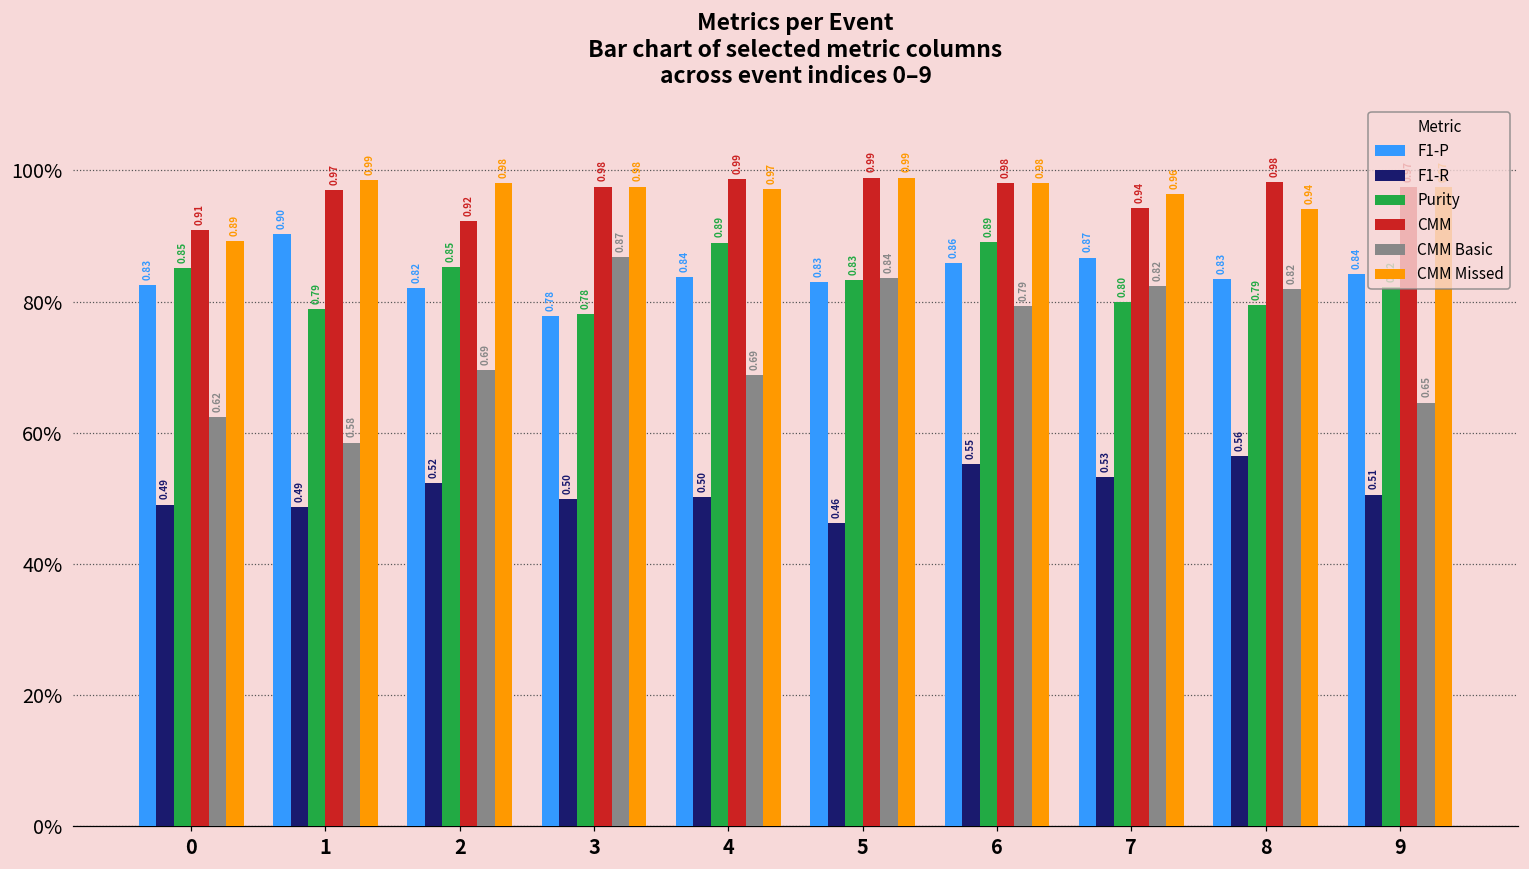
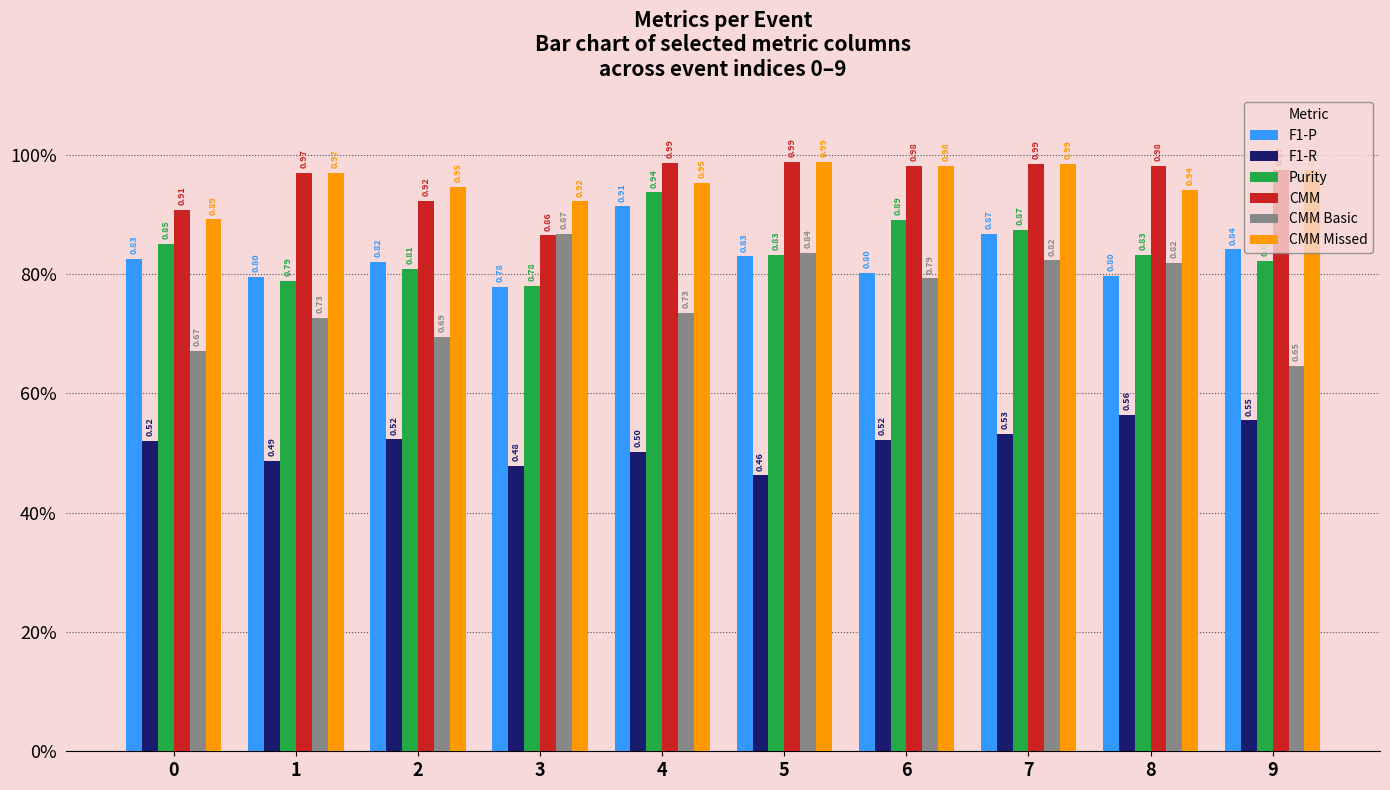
  {
    "F1-P": {
      "0": 0.83,
-     "1": 0.90,
+     "1": 0.80,
      "2": 0.82,
      "3": 0.78,
-     "4": 0.84,
+     "4": 0.91,
      "5": 0.83,
-     "6": 0.86,
+     "6": 0.80,
      "7": 0.87,
-     "8": 0.83,
+     "8": 0.80,
      "9": 0.84
    },
    "F1-R": {
-     "0": 0.49,
+     "0": 0.52,
      "1": 0.49,
      "2": 0.52,
-     "3": 0.50,
+     "3": 0.48,
      "4": 0.50,
      "5": 0.46,
-     "6": 0.55,
+     "6": 0.52,
      "7": 0.53,
      "8": 0.56,
-     "9": 0.51
+     "9": 0.55
    },
    "Purity": {
      "0": 0.85,
      "1": 0.79,
-     "2": 0.85,
+     "2": 0.81,
      "3": 0.78,
-     "4": 0.89,
+     "4": 0.94,
      "5": 0.83,
      "6": 0.89,
-     "7": 0.80,
-     "8": 0.79
+     "7": 0.87,
+     "8": 0.83
    },
    "CMM": {
      "0": 0.91,
      "1": 0.97,
      "2": 0.92,
-     "3": 0.98,
+     "3": 0.86,
      "4": 0.99,
      "5": 0.99,
      "6": 0.98,
-     "7": 0.94,
+     "7": 0.99,
      "8": 0.98
    },
    "CMM Basic": {
-     "0": 0.62,
-     "1": 0.58,
+     "0": 0.67,
+     "1": 0.73,
      "2": 0.69,
      "3": 0.87,
-     "4": 0.69,
+     "4": 0.73,
      "5": 0.84,
      "6": 0.79,
      "7": 0.82,
      "8": 0.82,
      "9": 0.65
    },
    "CMM Missed": {
      "0": 0.89,
-     "1": 0.99,
-     "2": 0.98,
-     "3": 0.98,
-     "4": 0.97,
+     "1": 0.97,
+     "2": 0.95,
+     "3": 0.92,
+     "4": 0.95,
      "5": 0.99,
      "6": 0.98,
-     "7": 0.96,
+     "7": 0.99,
      "8": 0.94
    }
  }
